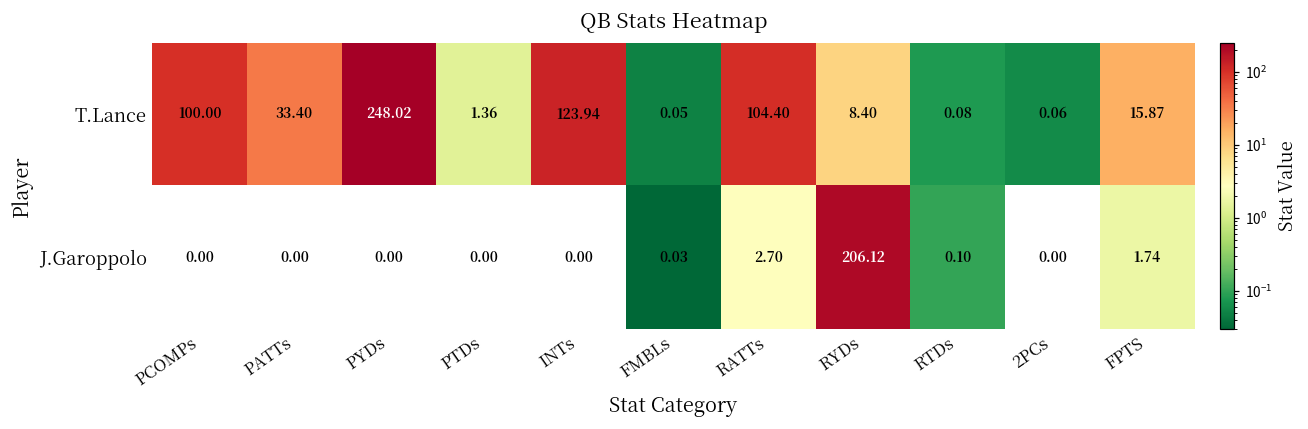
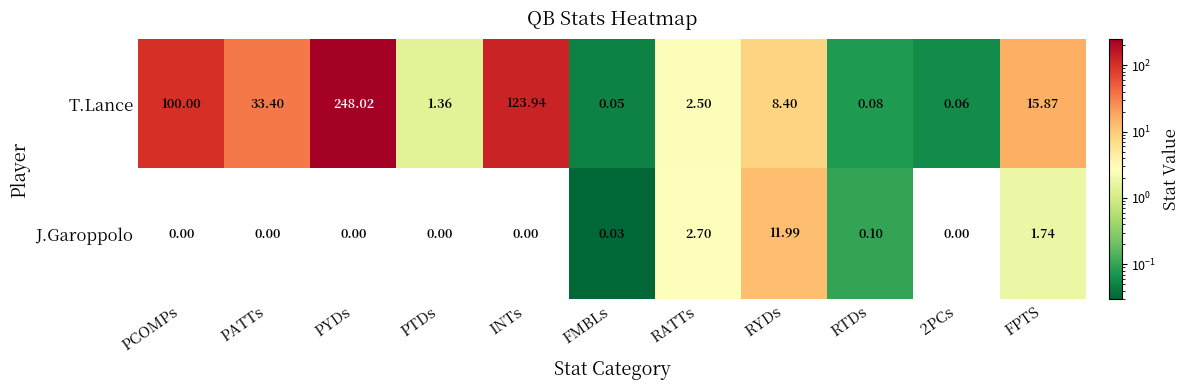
  {
    "T.Lance": {
      "PCOMPs": 100.00,
      "PATTs": 33.40,
      "PYDs": 248.02,
      "PTDs": 1.36,
      "INTs": 123.94,
      "FMBLs": 0.05,
-     "RATTs": 104.40,
+     "RATTs": 2.50,
      "RYDs": 8.40,
      "RTDs": 0.08,
      "2PCs": 0.06,
      "FPTS": 15.87
    },
    "J.Garoppolo": {
      "PCOMPs": 0.00,
      "PATTs": 0.00,
      "PYDs": 0.00,
      "PTDs": 0.00,
      "INTs": 0.00,
      "FMBLs": 0.03,
      "RATTs": 2.70,
-     "RYDs": 206.12,
+     "RYDs": 11.99,
      "RTDs": 0.10,
      "2PCs": 0.00,
      "FPTS": 1.74
    }
  }
